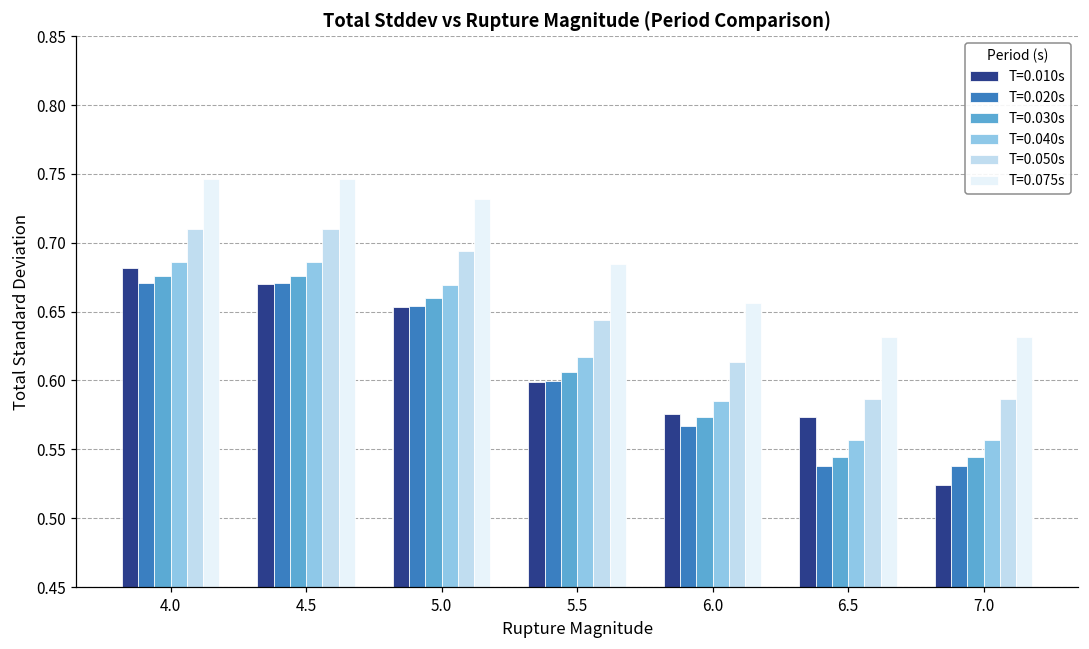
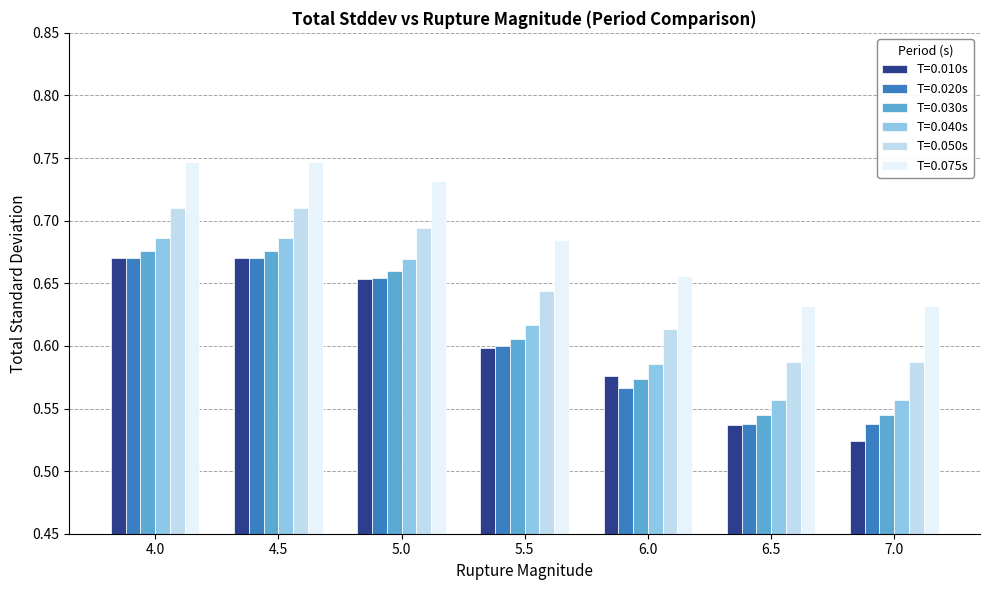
  {
    "T=0.010s": {
-     "4.0": 0.682,
+     "4.0": 0.670,
      "4.5": 0.670,
      "5.0": 0.653,
      "5.5": 0.599,
      "6.0": 0.576,
-     "6.5": 0.573,
+     "6.5": 0.536,
      "7.0": 0.524
    }
  }
